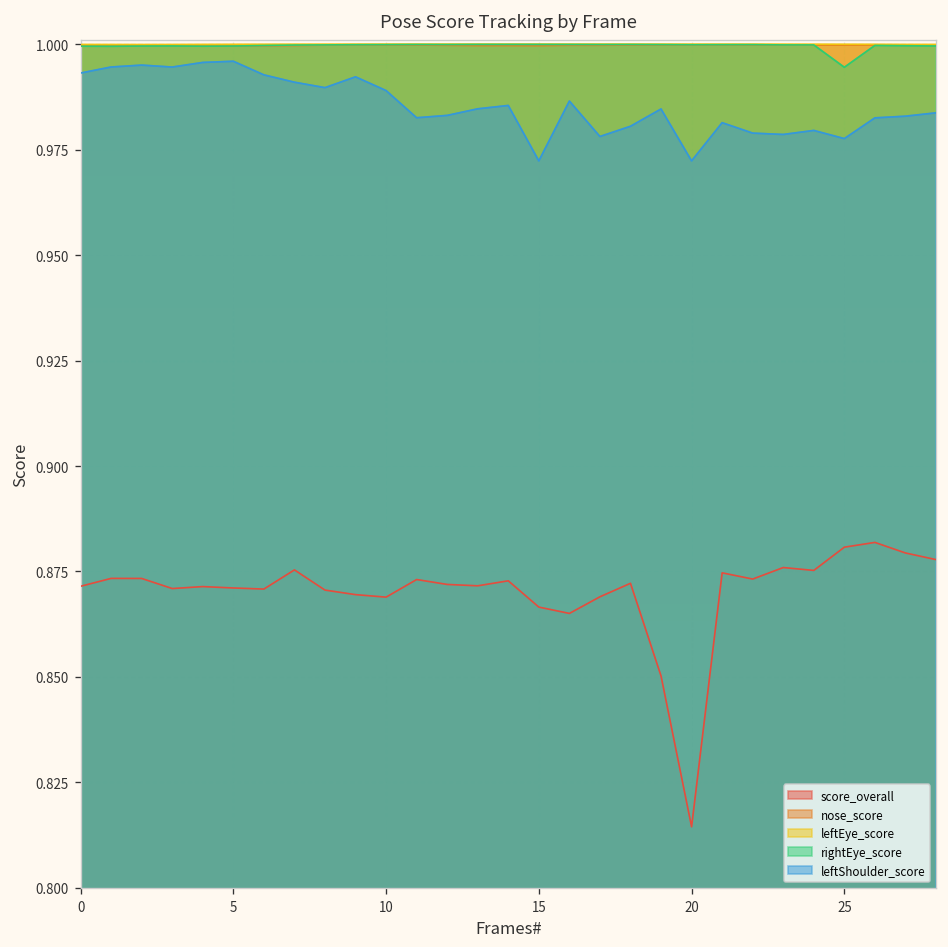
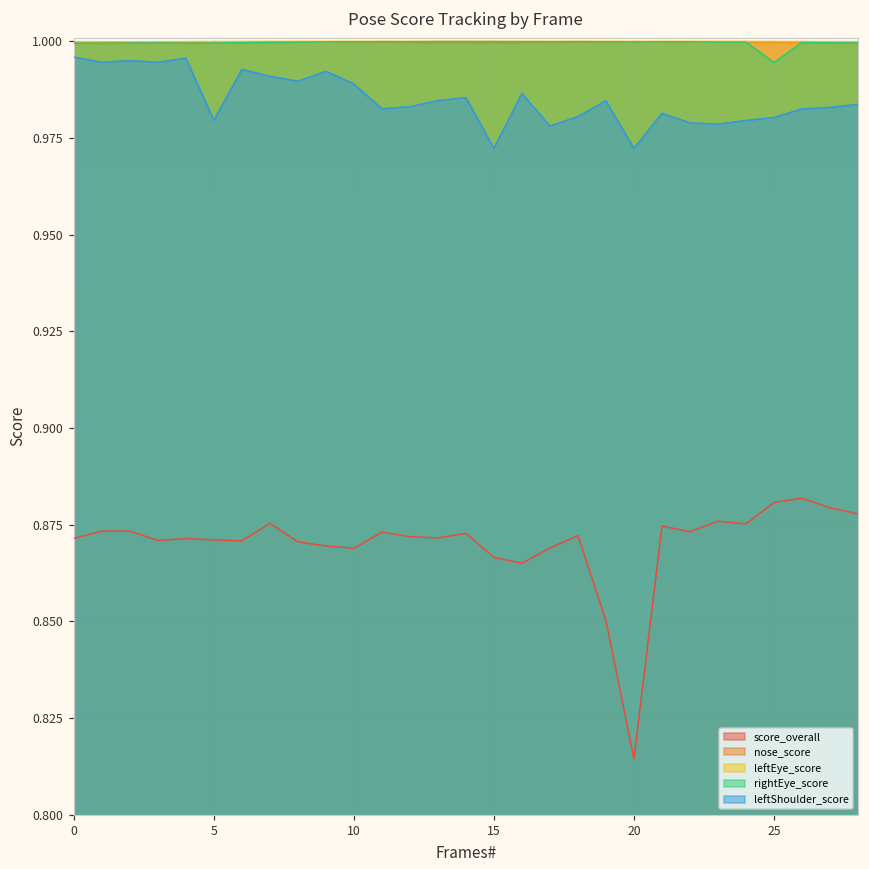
  {
    "rightEye_score": {
      "25": 0.995
    },
    "leftShoulder_score": {
-     "0": 0.993,
-     "5": 0.996,
+     "0": 0.996,
+     "5": 0.980,
      "10": 0.989,
      "15": 0.972,
      "20": 0.972,
-     "25": 0.978
+     "25": 0.980
    }
  }
